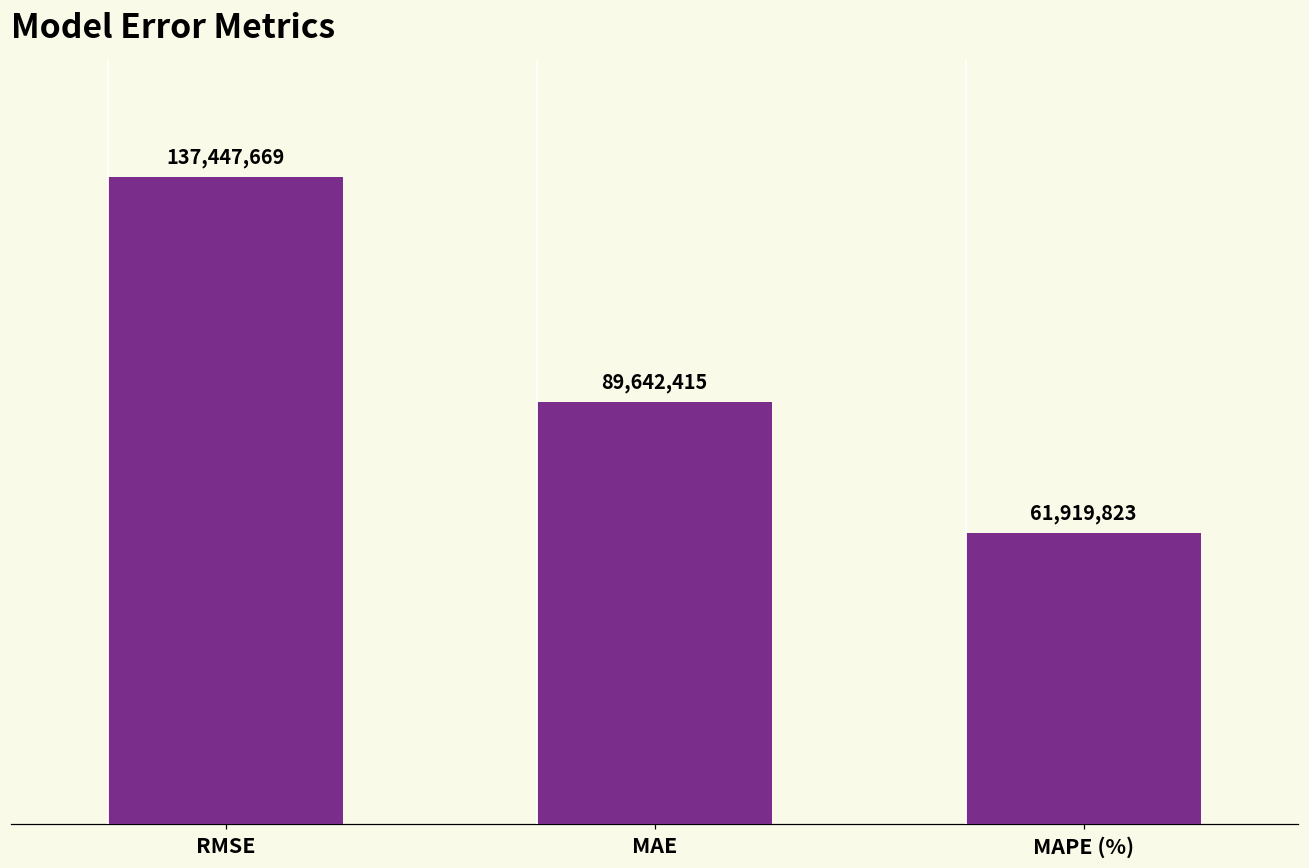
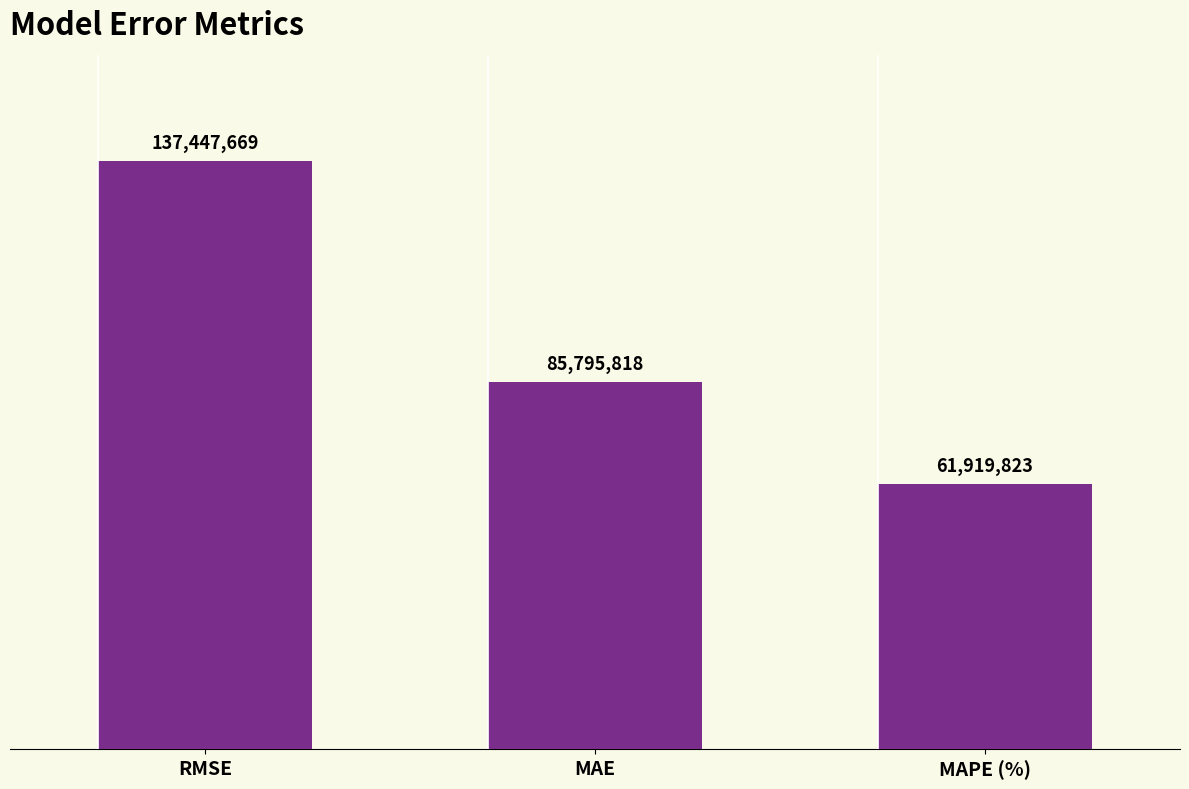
  {
    "RMSE": "137,447,669",
-   "MAE": "89,642,415",
+   "MAE": "85,795,818",
    "MAPE (%)": "61,919,823"
  }
